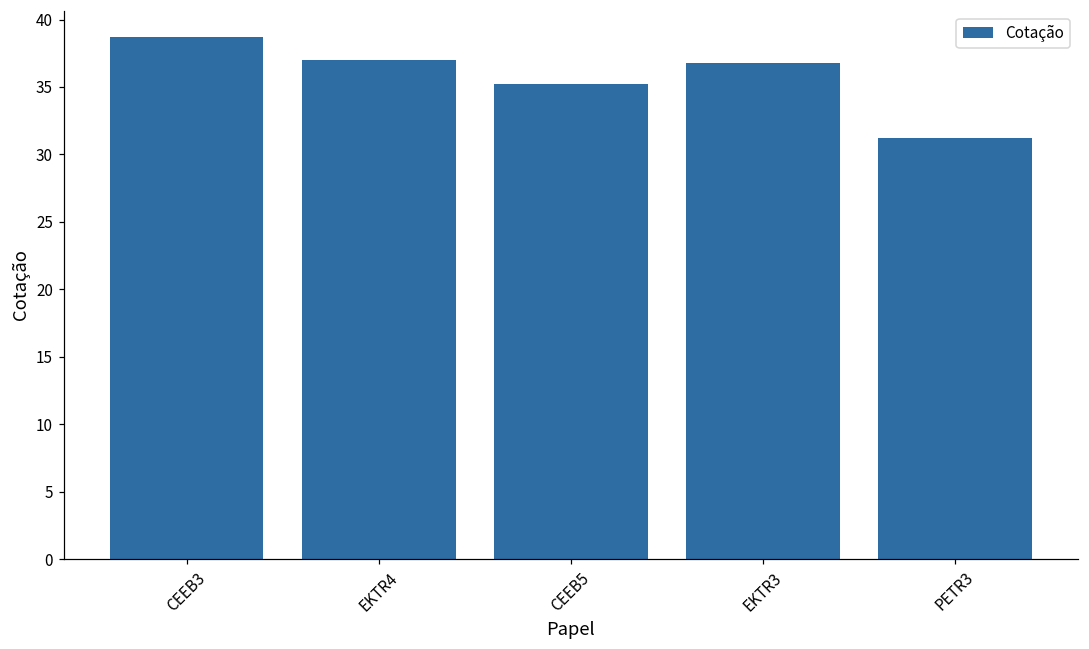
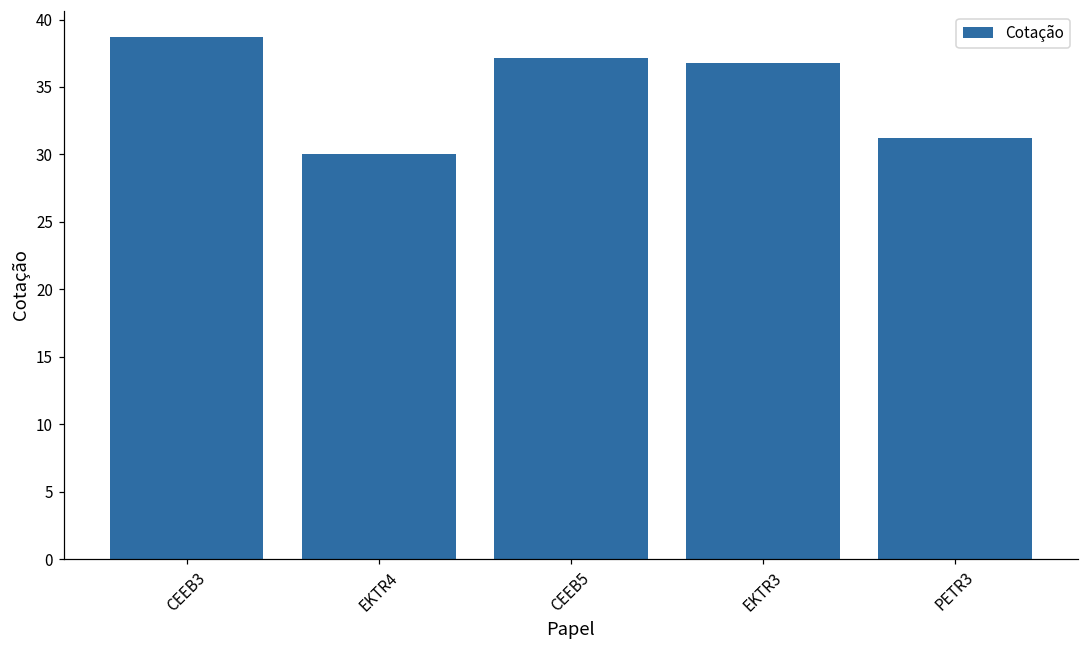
  {
    "CEEB3": 38.7,
-   "EKTR4": 37,
-   "CEEB5": 35.2,
+   "EKTR4": 30,
+   "CEEB5": 37.1,
    "EKTR3": 36.8,
    "PETR3": 31.2
  }
